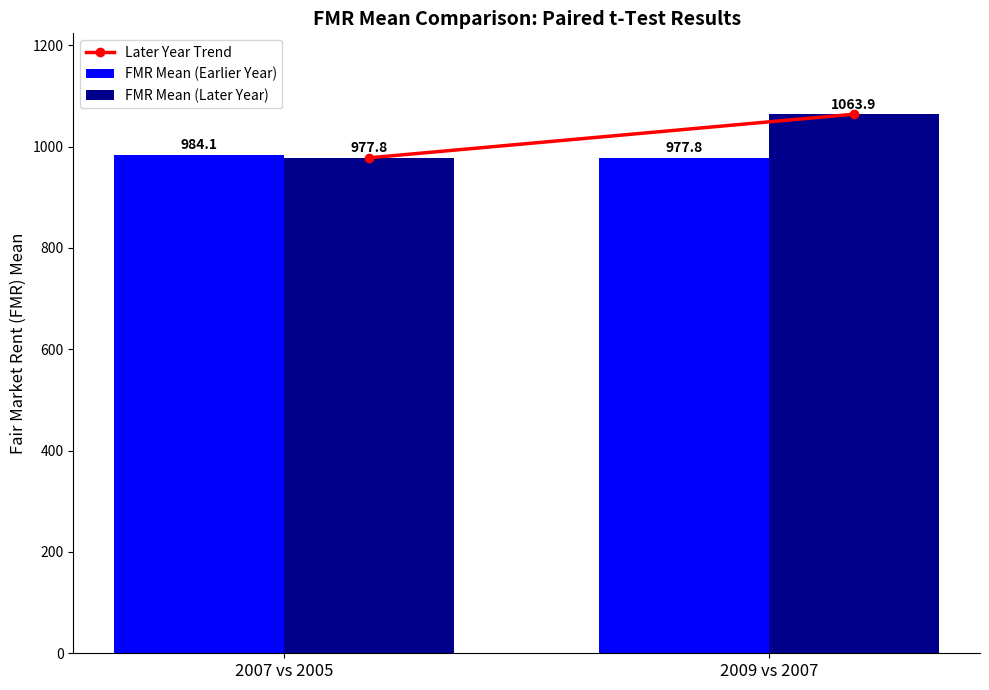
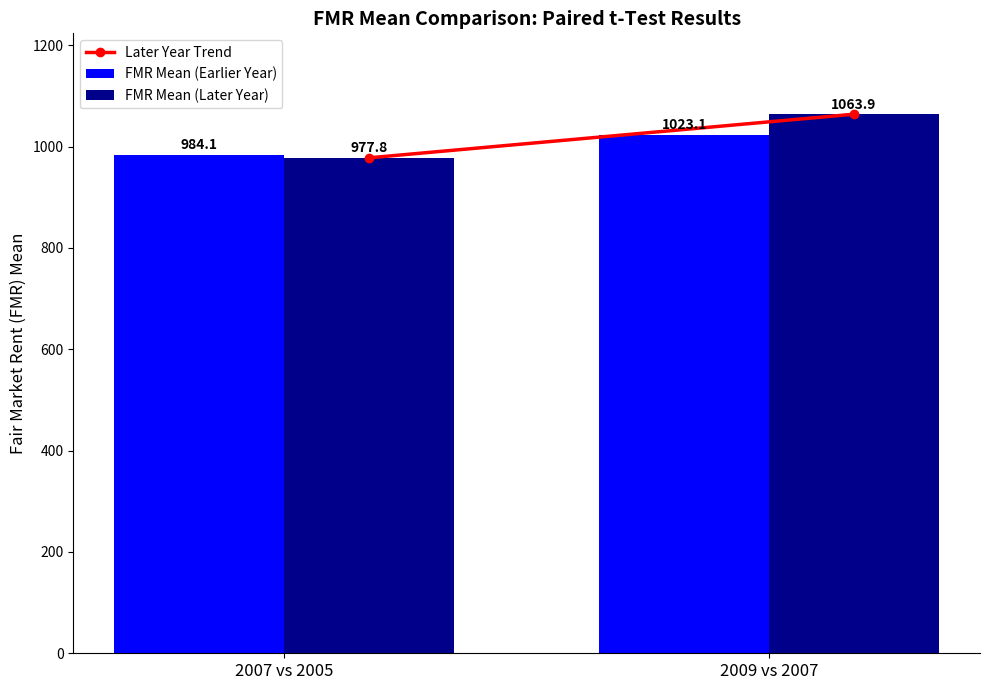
  {
    "FMR Mean (Earlier Year)": {
      "2007 vs 2005": 984.1,
-     "2009 vs 2007": 977.8
+     "2009 vs 2007": 1023.1
    },
    "FMR Mean (Later Year)": {
      "2007 vs 2005": 977.8,
      "2009 vs 2007": 1063.9
    }
  }
